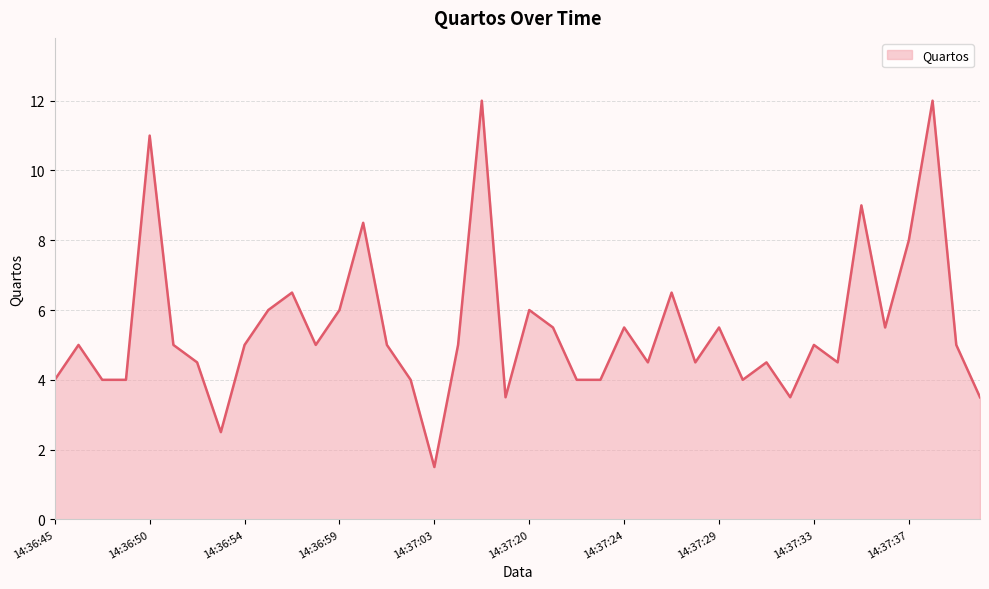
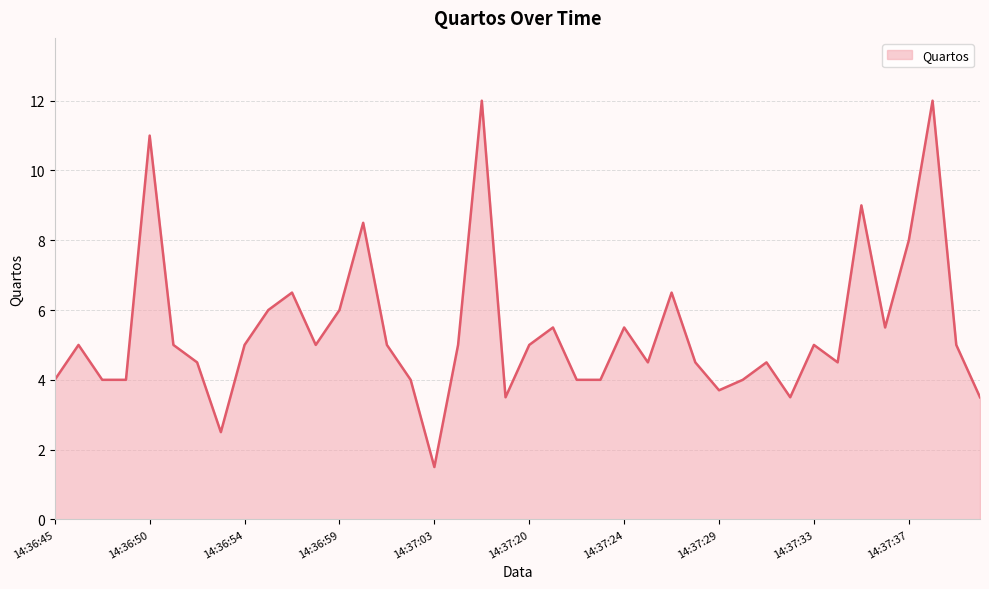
  {
    "14:36:45": 4.0,
    "14:36:50": 11.0,
    "14:36:54": 5.0,
    "14:36:59": 6.0,
    "14:37:03": 1.5,
-   "14:37:20": 6,
+   "14:37:20": 5,
    "14:37:24": 5.5,
-   "14:37:29": 5.5,
+   "14:37:29": 3.7,
    "14:37:33": 5.0,
    "14:37:37": 8.0
  }
